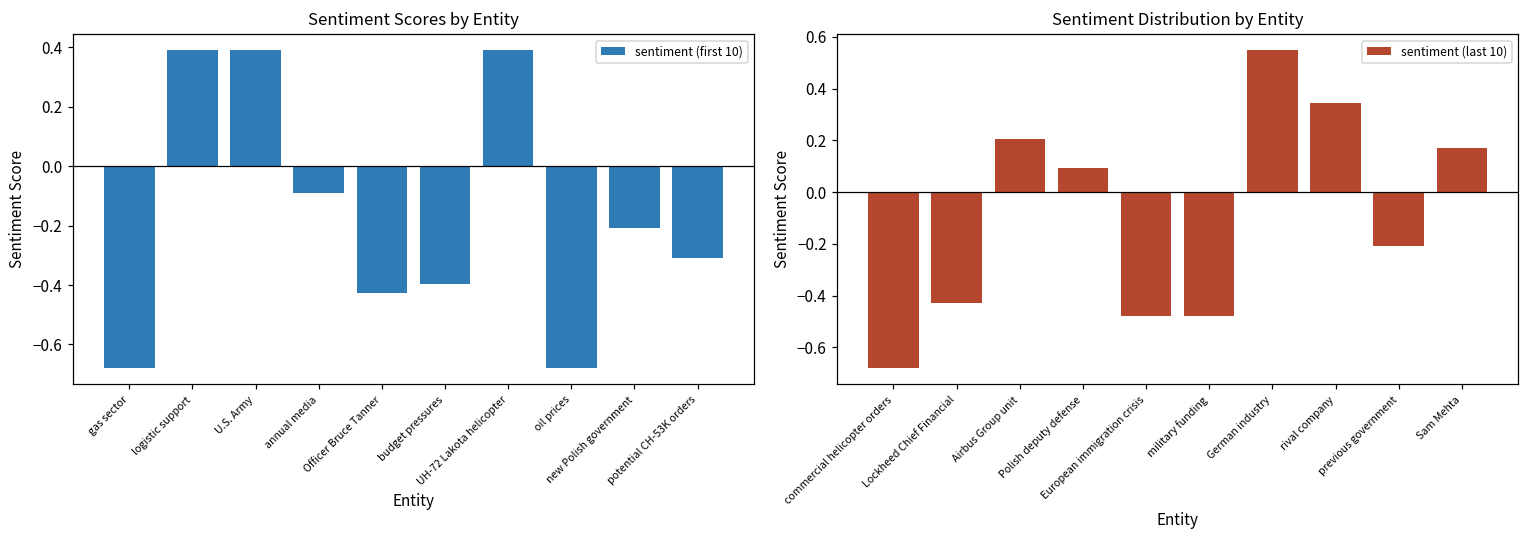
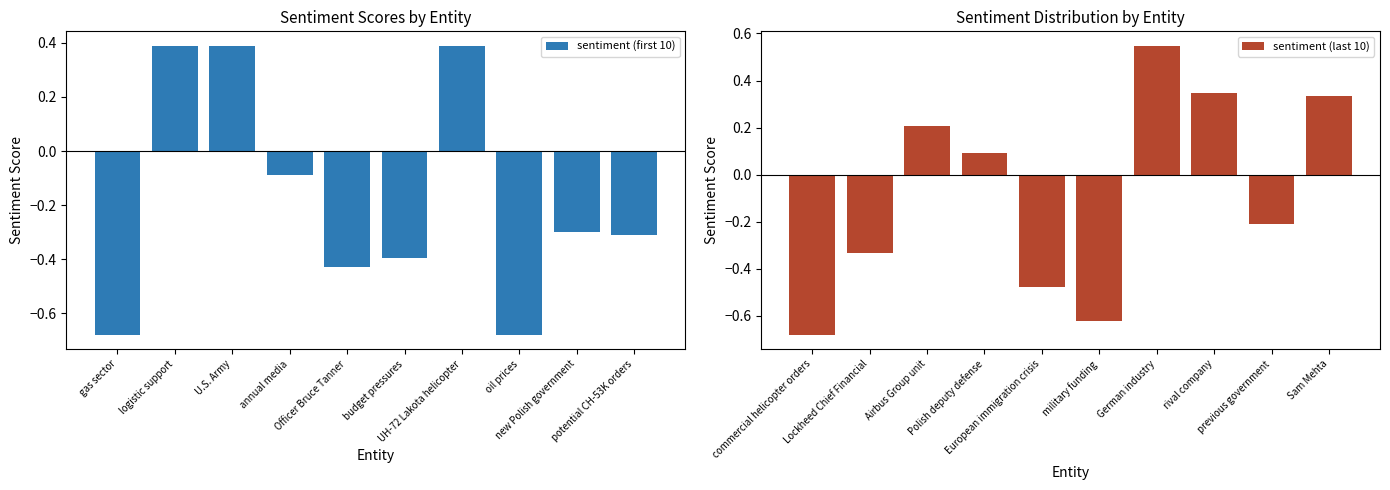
  {
    "Sentiment Scores by Entity": {
      "gas sector": -0.68,
      "logistic support": 0.39,
      "U.S. Army": 0.39,
      "annual media": -0.09,
      "Officer Bruce Tanner": -0.43,
      "budget pressures": -0.40,
      "UH-72 Lakota helicopter": 0.39,
      "oil prices": -0.68,
-     "new Polish government": -0.21,
+     "new Polish government": -0.30,
      "potential CH-53K orders": -0.31
    },
    "Sentiment Distribution by Entity": {
      "commercial helicopter orders": -0.68,
-     "Lockheed Chief Financial": -0.43,
+     "Lockheed Chief Financial": -0.33,
      "Airbus Group unit": 0.21,
      "Polish deputy defense": 0.09,
      "European immigration crisis": -0.48,
-     "military funding": -0.48,
+     "military funding": -0.62,
      "German industry": 0.55,
      "rival company": 0.35,
      "previous government": -0.21,
-     "Sam Mehta": 0.17
+     "Sam Mehta": 0.33
    }
  }
